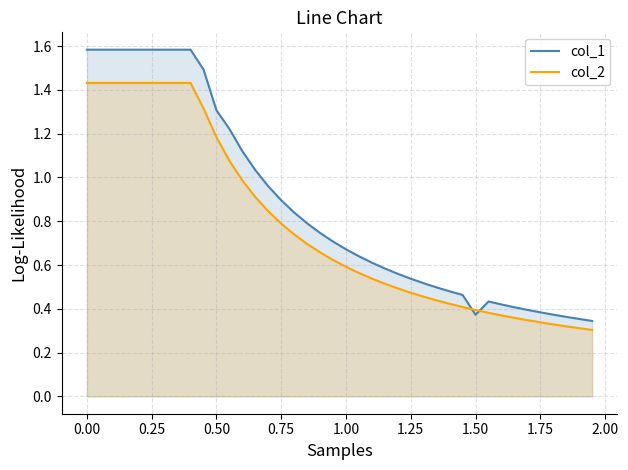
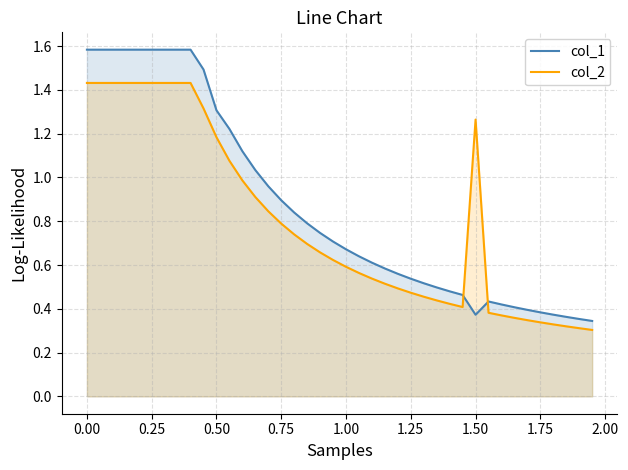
  {
    "col_1": {
      "0.00": 1.58,
      "0.25": 1.58,
      "0.50": 1.31,
      "0.75": 0.90,
      "1.00": 0.67,
      "1.25": 0.54,
      "1.50": 0.37,
      "1.75": 0.38
    },
    "col_2": {
      "0.00": 1.43,
      "0.25": 1.43,
      "0.50": 1.18,
      "0.75": 0.79,
      "1.00": 0.59,
      "1.25": 0.47,
-     "1.50": 0.39,
+     "1.50": 1.26,
      "1.75": 0.34
    }
  }
